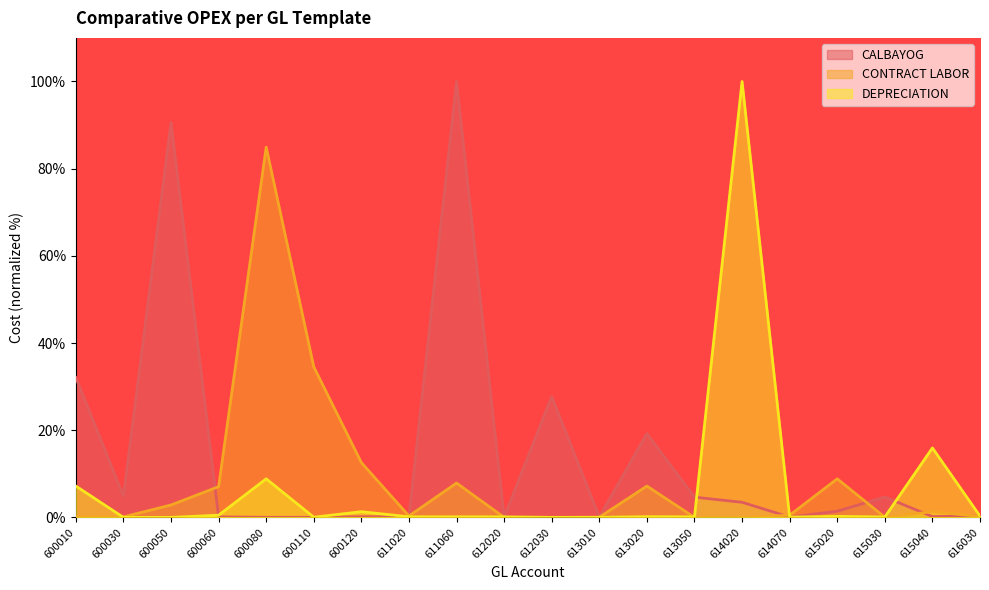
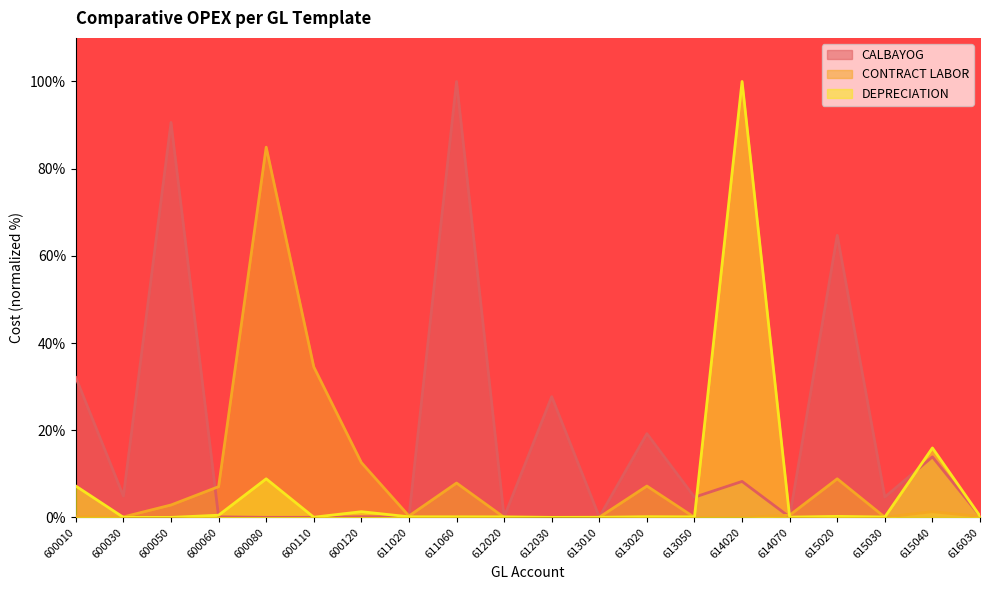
  {
    "CALBAYOG": {
      "600010": "32%",
      "600030": "5%",
      "600050": "91%",
      "600080": "0%",
      "600120": "0%",
      "611060": "100%",
      "612030": "28%",
      "613020": "19%",
      "613050": "5%",
-     "614020": "3%",
-     "615020": "1%",
+     "614020": "8%",
+     "615020": "65%",
      "615030": "5%",
-     "615040": "0%"
+     "615040": "14%"
    }
  }
